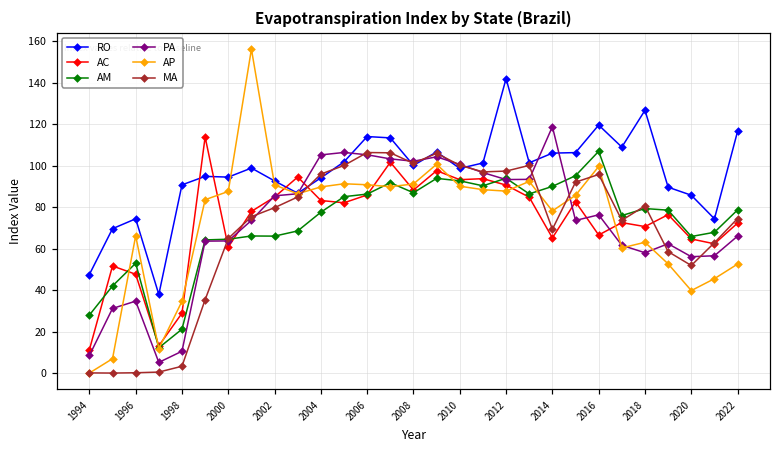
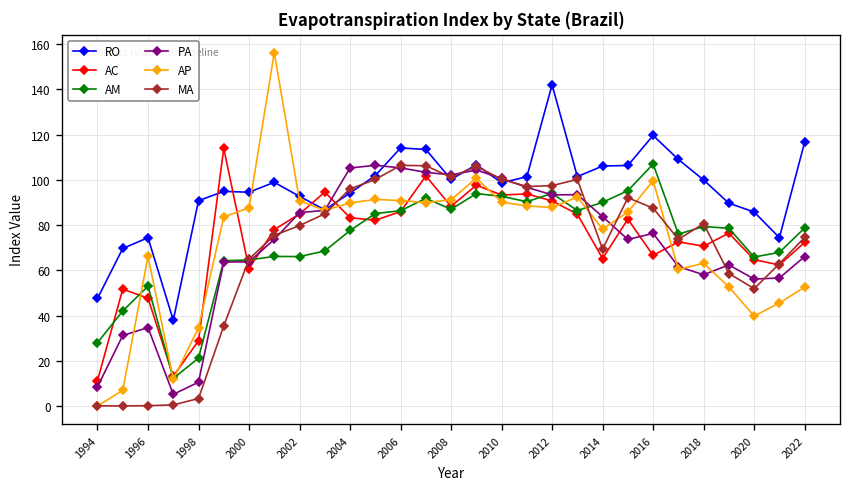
  {
    "RO": {
      "1994": 48,
      "1996": 74,
      "1998": 91,
      "2000": 95,
      "2002": 93,
      "2004": 94,
      "2006": 114,
      "2010": 99,
      "2012": 142,
      "2014": 106,
      "2016": 120,
-     "2018": 127,
+     "2018": 100,
      "2020": 86,
      "2022": 117
    },
    "AC": {
      "1994": 11,
      "1996": 48,
      "1998": 29,
      "2000": 61,
      "2004": 83,
      "2012": 91,
      "2014": 65,
      "2016": 67,
      "2018": 71,
      "2022": 72
    },
    "AM": {
      "1994": 28,
      "1996": 53,
      "1998": 21,
      "2002": 66,
      "2004": 78,
      "2014": 90,
      "2016": 107,
      "2022": 79
    },
    "PA": {
      "1994": 8,
      "1996": 35,
      "1998": 11,
      "2004": 105,
-     "2014": 119,
+     "2014": 84,
      "2016": 76,
      "2018": 58,
      "2020": 56,
      "2022": 66
    },
    "AP": {
      "1996": 66,
      "1998": 35,
      "2000": 88,
      "2002": 91,
      "2004": 90,
      "2006": 91,
      "2008": 91,
      "2010": 90,
      "2012": 88,
      "2014": 78,
      "2016": 100,
      "2018": 63,
      "2020": 40,
      "2022": 53
    },
    "MA": {
      "1996": 0,
      "1998": 3,
      "2002": 80,
      "2004": 96,
      "2012": 97,
      "2014": 69,
-     "2016": 96,
+     "2016": 88,
      "2020": 52,
      "2022": 75
    }
  }
